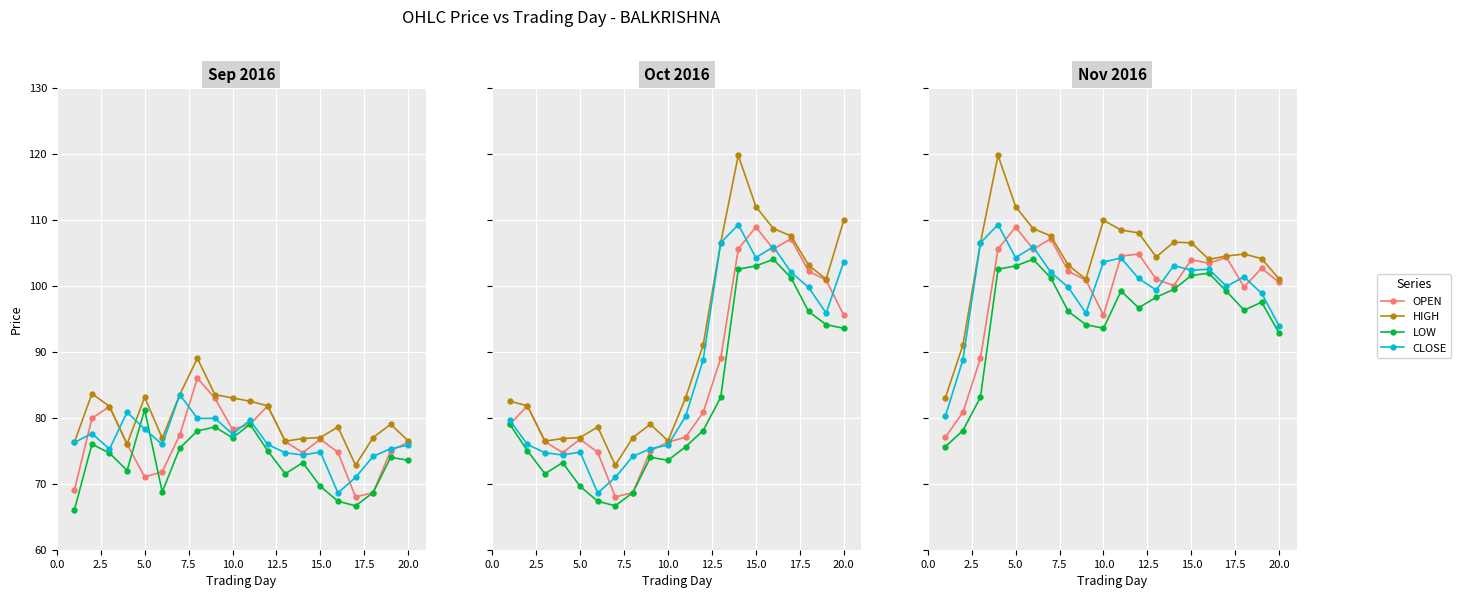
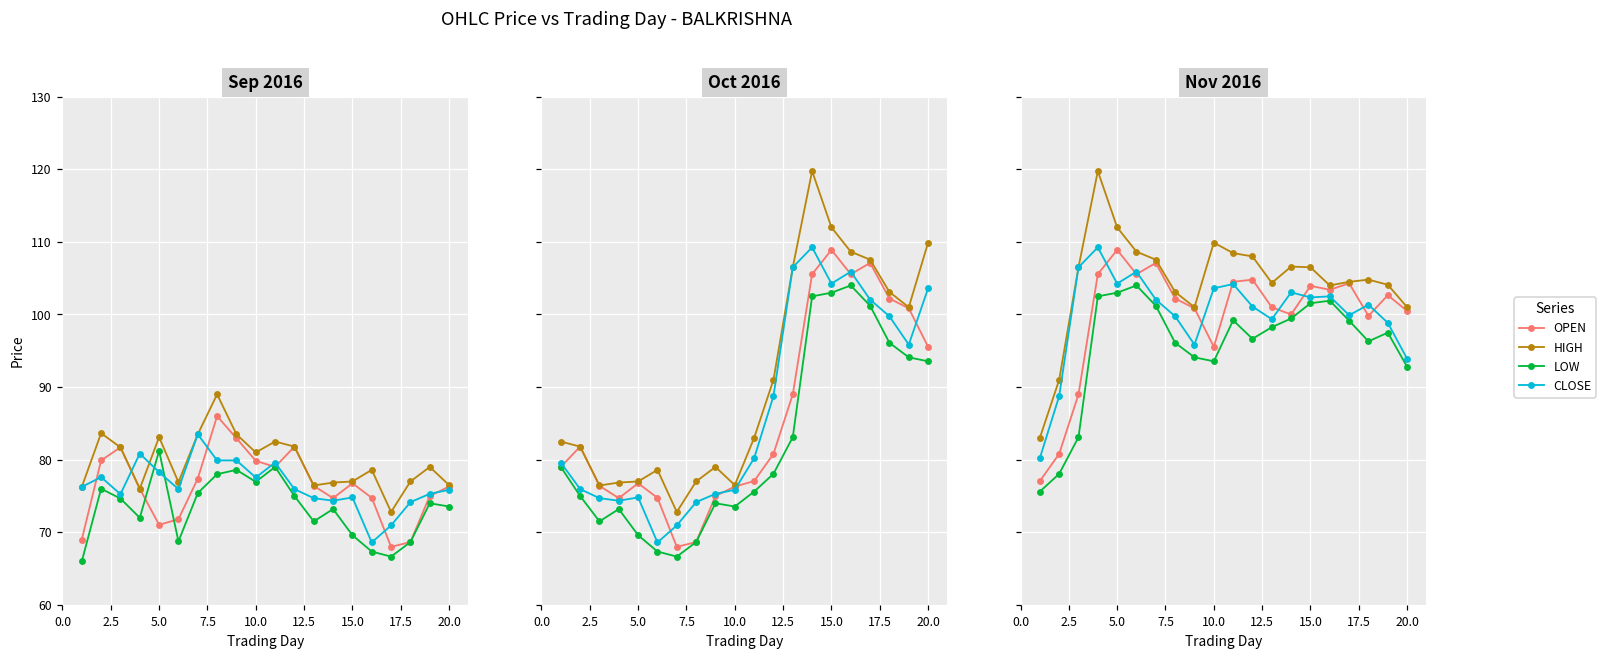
  {
    "Sep 2016": {
      "OPEN": {
        "5.0": 71,
-       "10.0": 78
+       "10.0": 80
      },
      "HIGH": {
        "5.0": 83,
-       "10.0": 83
+       "10.0": 81
      },
      "LOW": {
        "5.0": 81,
        "10.0": 77,
        "15.0": 70,
        "20.0": 74
      },
      "CLOSE": {
        "5.0": 78,
        "10.0": 78,
        "15.0": 75,
        "20.0": 76
      }
    }
  }
